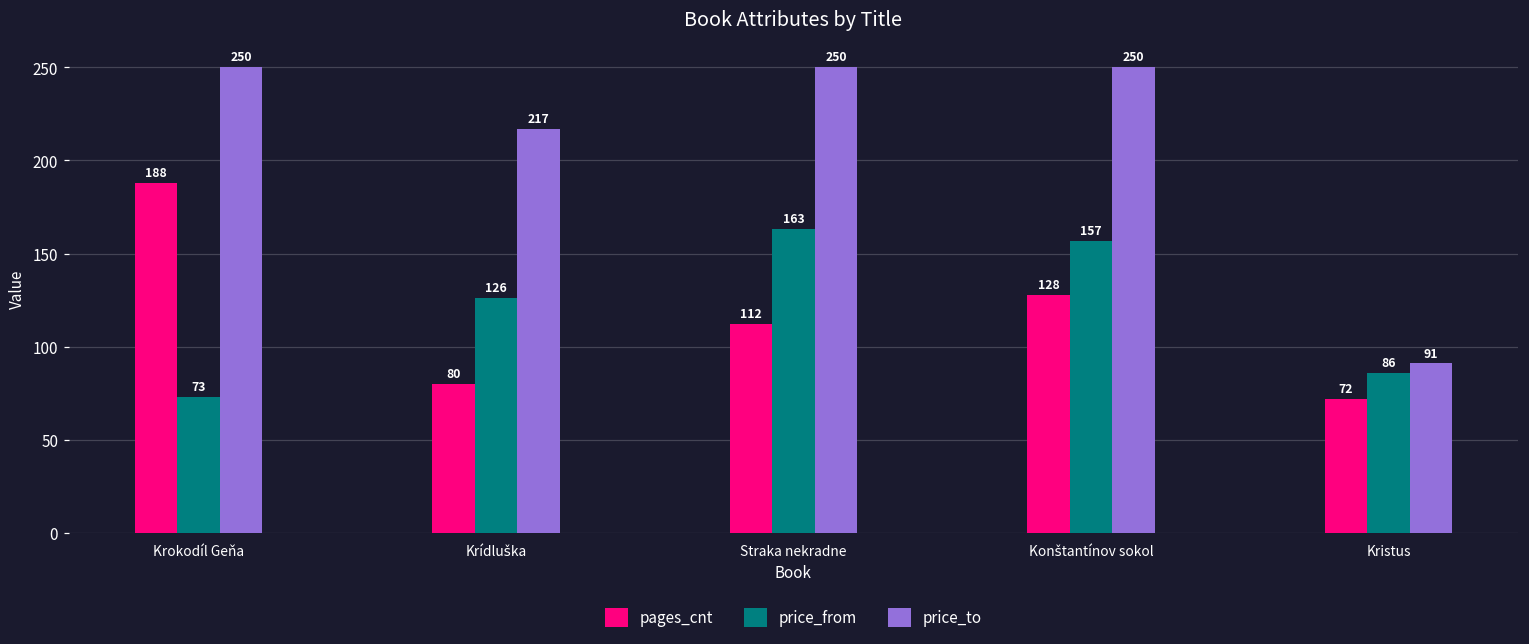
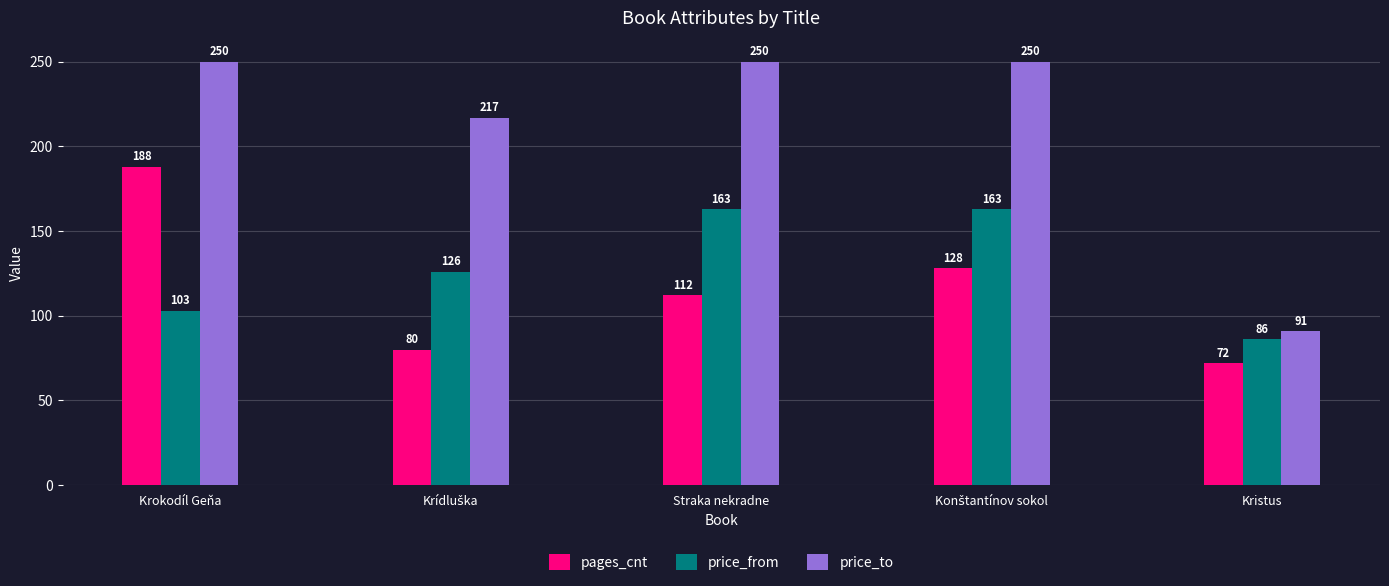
  {
    "pages_cnt": {
      "Krokodíl Geňa": 188,
      "Krídluška": 80,
      "Straka nekradne": 112,
      "Konštantínov sokol": 128,
      "Kristus": 72
    },
    "price_from": {
-     "Krokodíl Geňa": 73,
+     "Krokodíl Geňa": 103,
      "Krídluška": 126,
      "Straka nekradne": 163,
-     "Konštantínov sokol": 157,
+     "Konštantínov sokol": 163,
      "Kristus": 86
    },
    "price_to": {
      "Krokodíl Geňa": 250,
      "Krídluška": 217,
      "Straka nekradne": 250,
      "Konštantínov sokol": 250,
      "Kristus": 91
    }
  }
